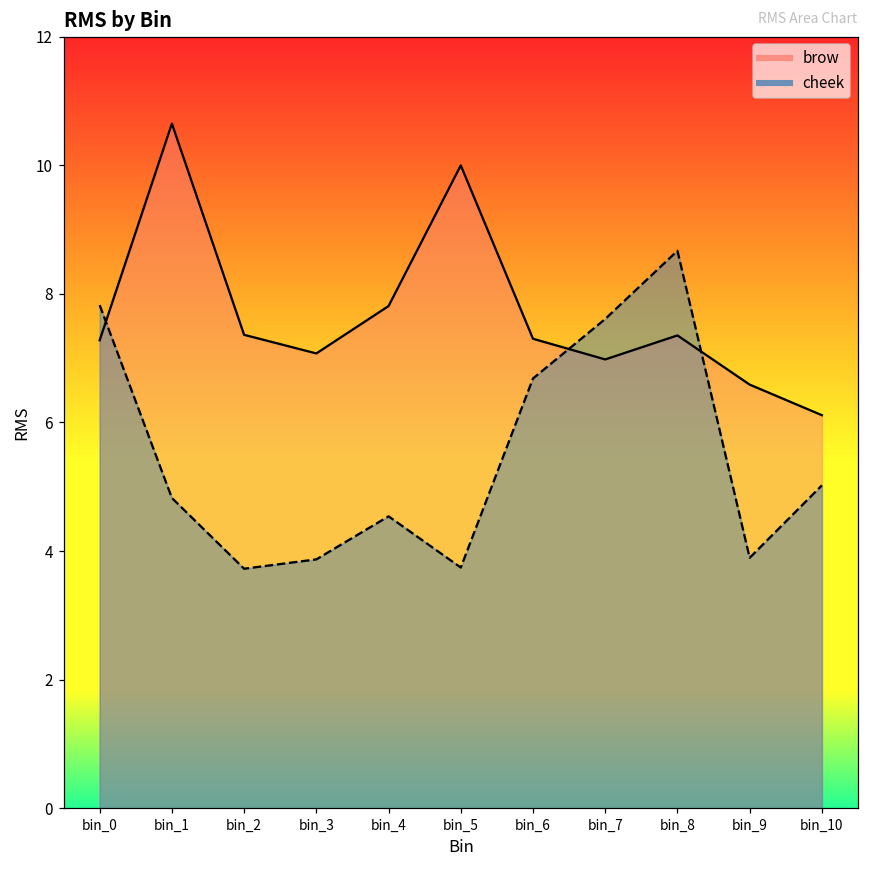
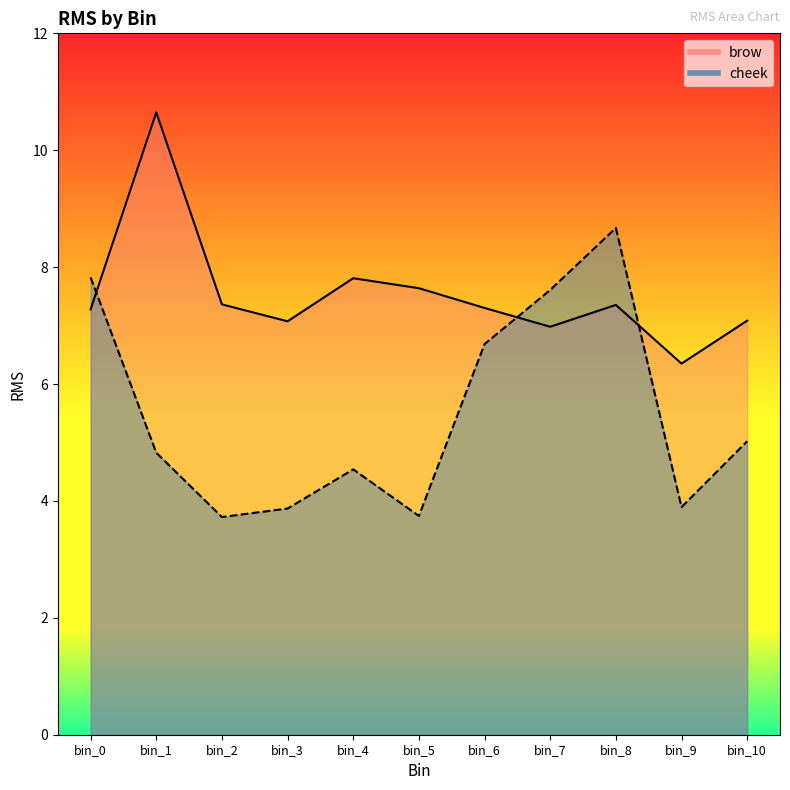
  {
    "brow": {
      "bin_0": 7.3,
      "bin_1": 10.6,
      "bin_2": 7.4,
      "bin_3": 7.1,
      "bin_4": 7.8,
-     "bin_5": 10.0,
+     "bin_5": 7.6,
      "bin_6": 7.3,
      "bin_7": 7.0,
      "bin_8": 7.4,
-     "bin_9": 6.6,
-     "bin_10": 6.1
+     "bin_9": 6.3,
+     "bin_10": 7.1
    },
    "cheek": {
      "bin_0": 7.8,
      "bin_1": 4.8,
      "bin_2": 3.7,
      "bin_3": 3.9,
      "bin_4": 4.5,
      "bin_5": 3.7,
      "bin_6": 6.7,
      "bin_7": 7.6,
      "bin_8": 8.7,
      "bin_9": 3.9,
      "bin_10": 5.0
    }
  }
